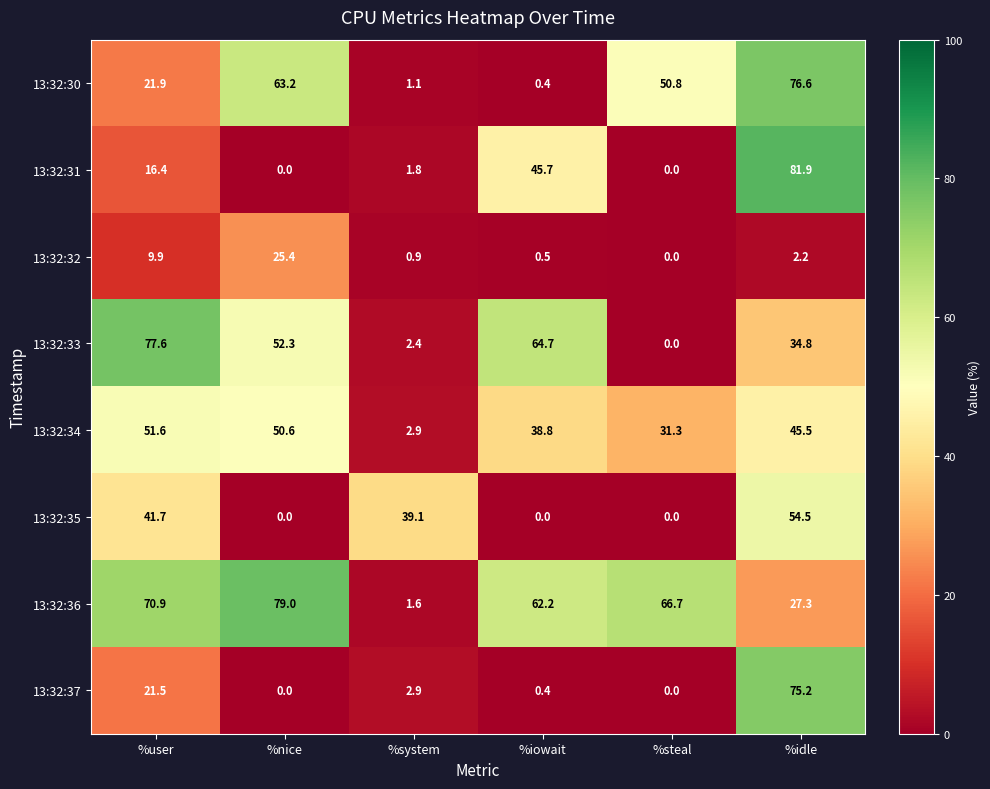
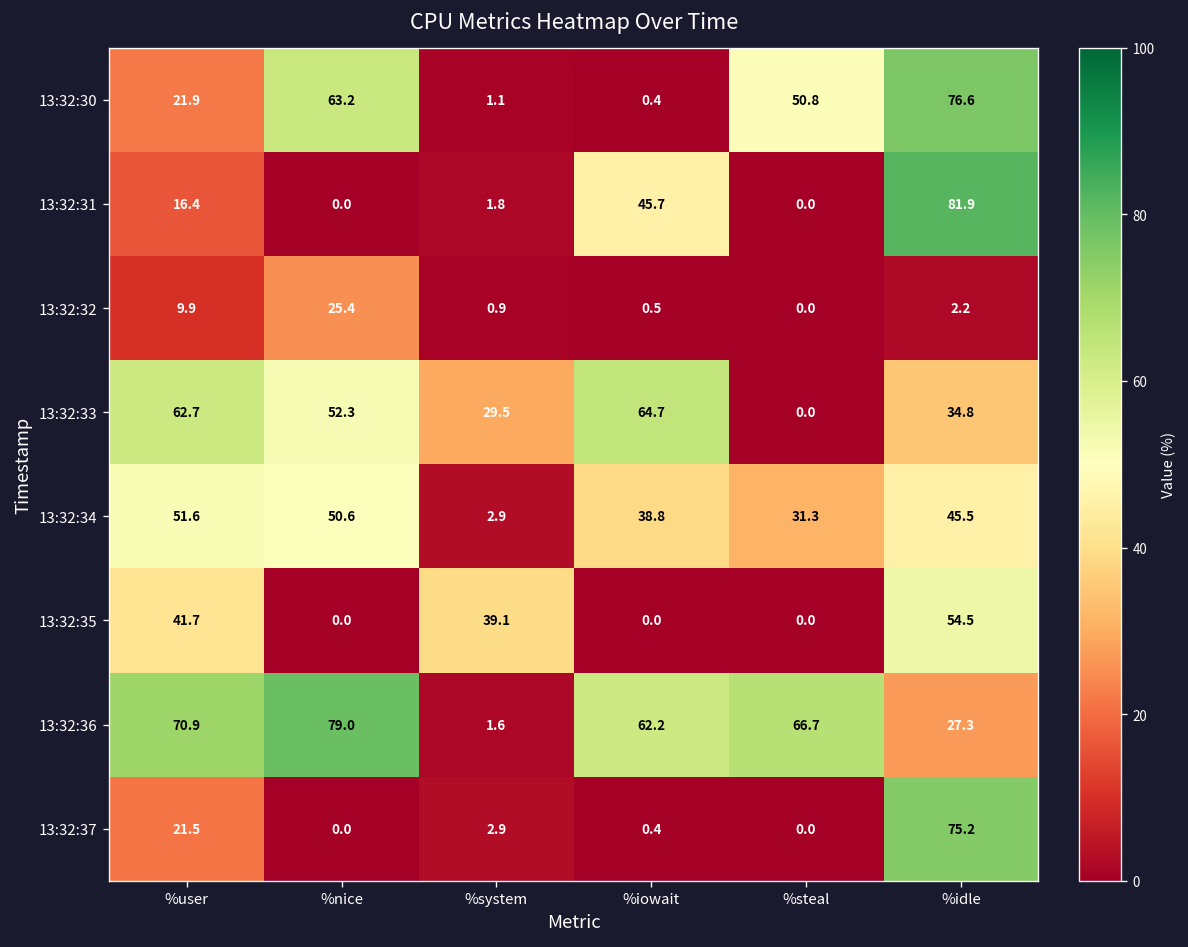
  {
    "13:32:30": {
      "%user": 21.9,
      "%nice": 63.2,
      "%system": 1.1,
      "%iowait": 0.4,
      "%steal": 50.8,
      "%idle": 76.6
    },
    "13:32:31": {
      "%user": 16.4,
      "%nice": 0.0,
      "%system": 1.8,
      "%iowait": 45.7,
      "%steal": 0.0,
      "%idle": 81.9
    },
    "13:32:32": {
      "%user": 9.9,
      "%nice": 25.4,
      "%system": 0.9,
      "%iowait": 0.5,
      "%steal": 0.0,
      "%idle": 2.2
    },
    "13:32:33": {
-     "%user": 77.6,
+     "%user": 62.7,
      "%nice": 52.3,
-     "%system": 2.4,
+     "%system": 29.5,
      "%iowait": 64.7,
      "%steal": 0.0,
      "%idle": 34.8
    },
    "13:32:34": {
      "%user": 51.6,
      "%nice": 50.6,
      "%system": 2.9,
      "%iowait": 38.8,
      "%steal": 31.3,
      "%idle": 45.5
    },
    "13:32:35": {
      "%user": 41.7,
      "%nice": 0.0,
      "%system": 39.1,
      "%iowait": 0.0,
      "%steal": 0.0,
      "%idle": 54.5
    },
    "13:32:36": {
      "%user": 70.9,
      "%nice": 79.0,
      "%system": 1.6,
      "%iowait": 62.2,
      "%steal": 66.7,
      "%idle": 27.3
    },
    "13:32:37": {
      "%user": 21.5,
      "%nice": 0.0,
      "%system": 2.9,
      "%iowait": 0.4,
      "%steal": 0.0,
      "%idle": 75.2
    }
  }
